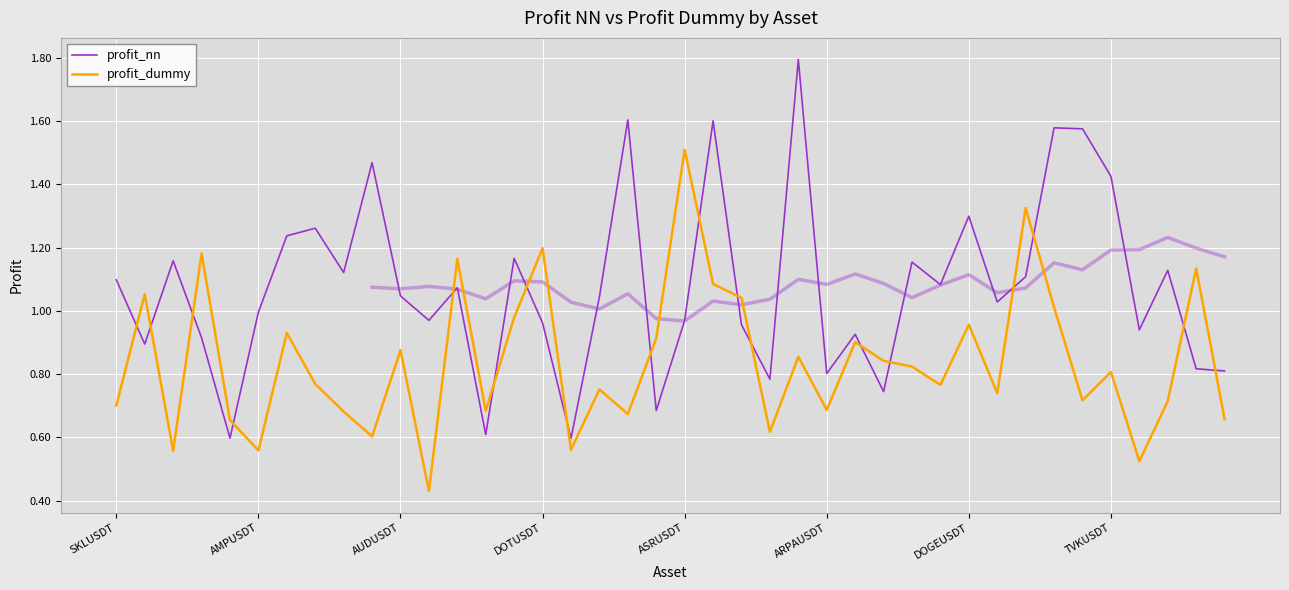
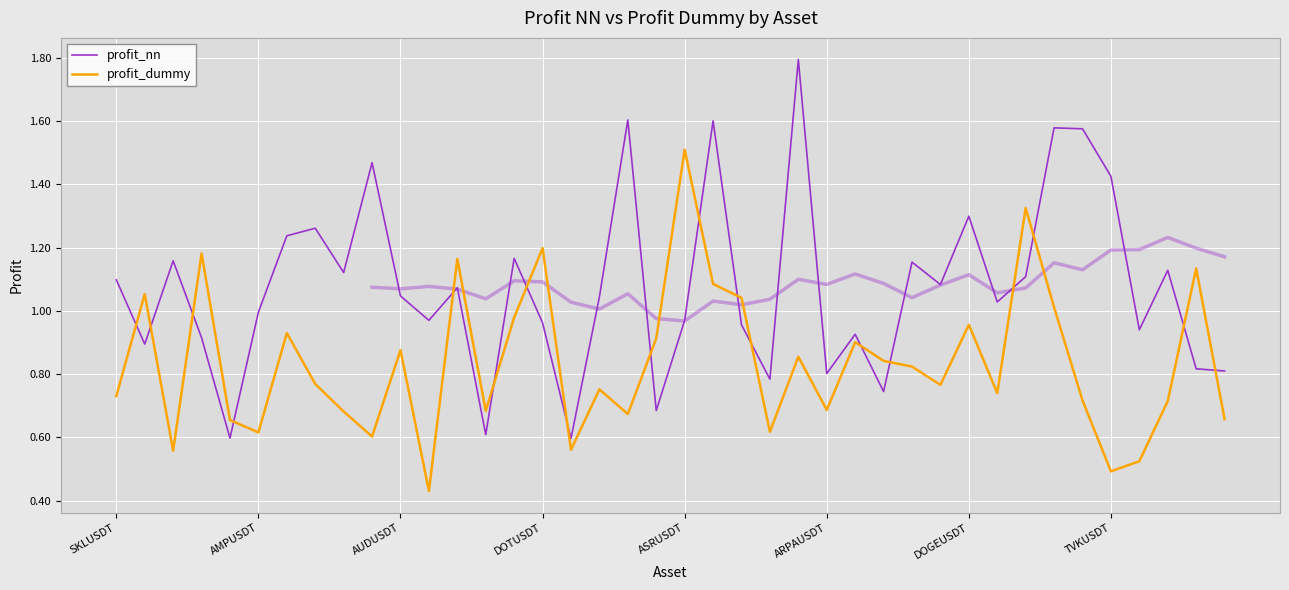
  {
    "profit_dummy": {
-     "SKLUSDT": 0.70,
-     "AMPUSDT": 0.56,
+     "SKLUSDT": 0.73,
+     "AMPUSDT": 0.62,
      "AUDUSDT": 0.88,
      "DOTUSDT": 1.20,
      "ASRUSDT": 1.51,
      "ARPAUSDT": 0.69,
      "DOGEUSDT": 0.96,
-     "TVKUSDT": 0.81
+     "TVKUSDT": 0.49
    }
  }
